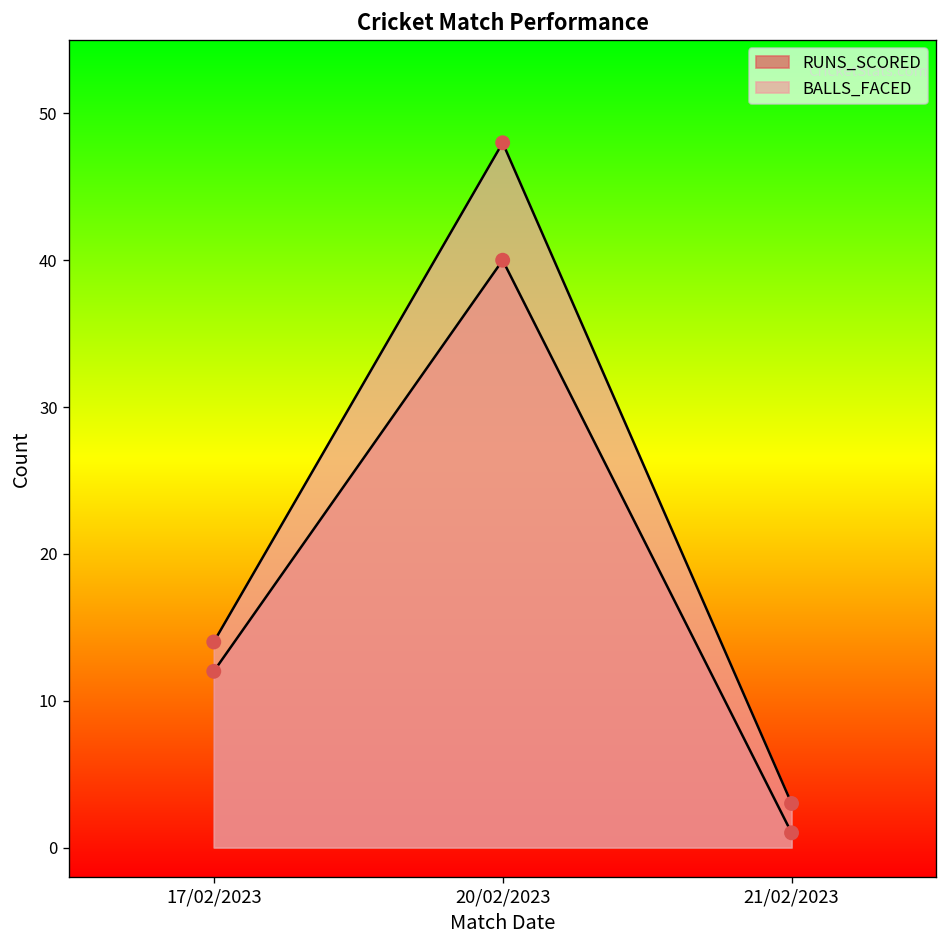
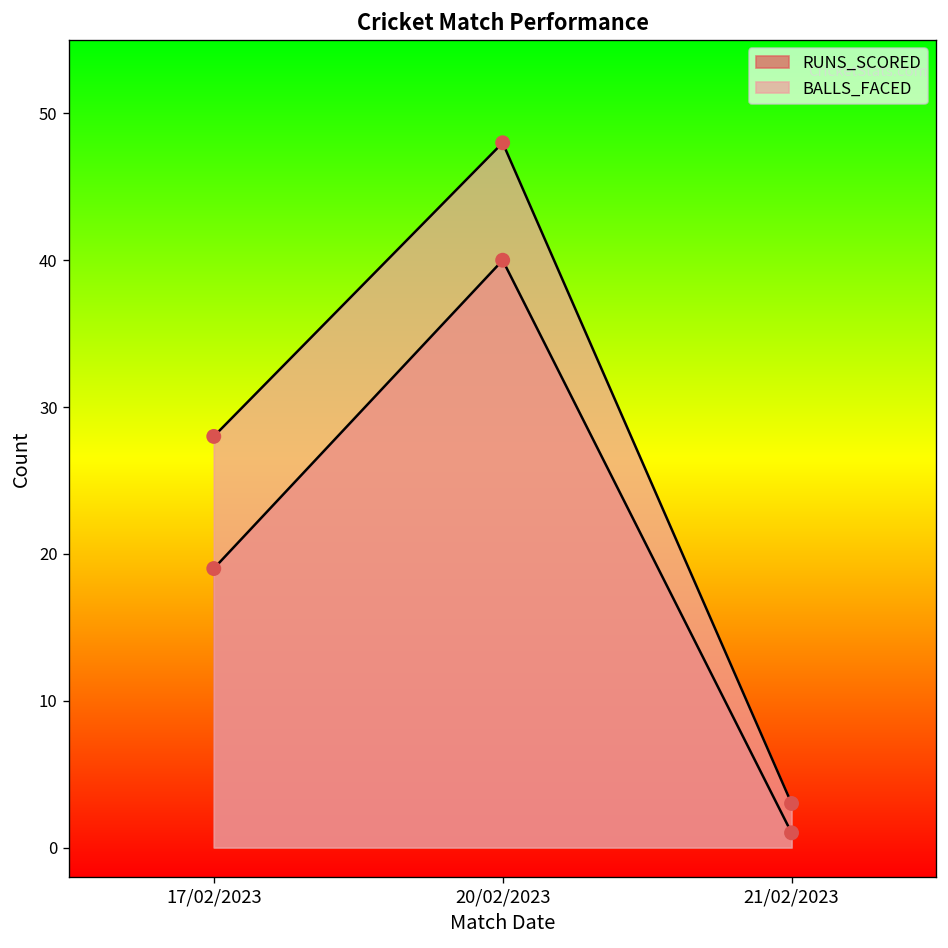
  {
    "RUNS_SCORED": {
-     "17/02/2023": 12,
+     "17/02/2023": 19,
      "20/02/2023": 40,
      "21/02/2023": 1
    },
    "BALLS_FACED": {
-     "17/02/2023": 14,
+     "17/02/2023": 28,
      "20/02/2023": 48,
      "21/02/2023": 3
    }
  }
